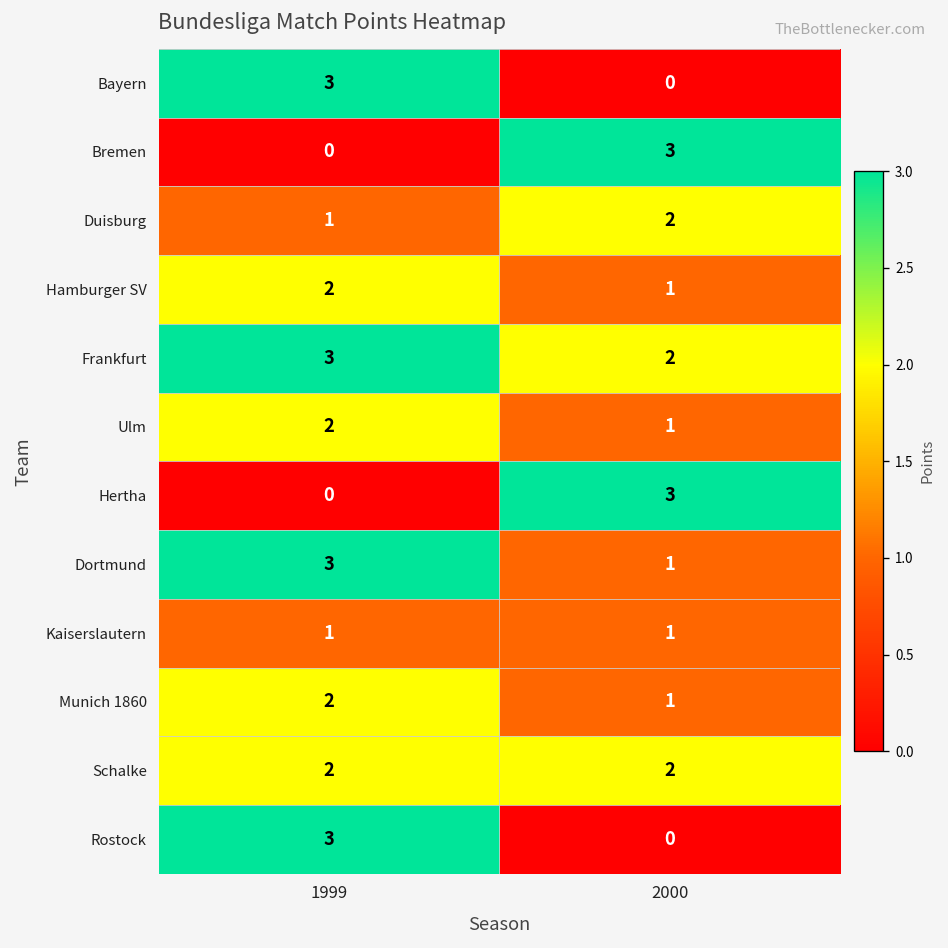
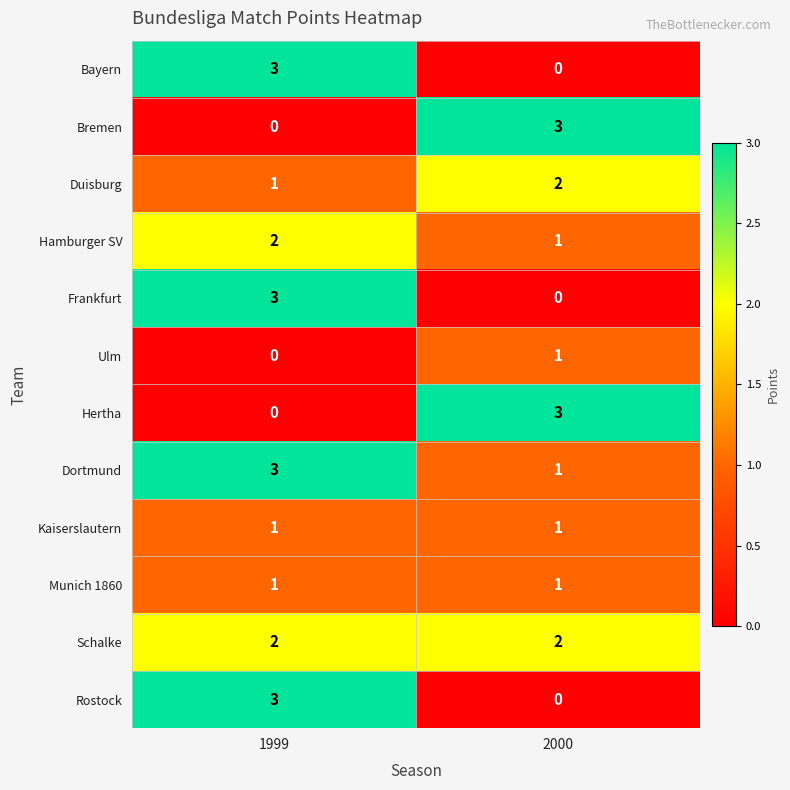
  {
    "Bayern": {
      "1999": 3,
      "2000": 0
    },
    "Bremen": {
      "1999": 0,
      "2000": 3
    },
    "Duisburg": {
      "1999": 1,
      "2000": 2
    },
    "Hamburger SV": {
      "1999": 2,
      "2000": 1
    },
    "Frankfurt": {
      "1999": 3,
-     "2000": 2
+     "2000": 0
    },
    "Ulm": {
-     "1999": 2,
+     "1999": 0,
      "2000": 1
    },
    "Hertha": {
      "1999": 0,
      "2000": 3
    },
    "Dortmund": {
      "1999": 3,
      "2000": 1
    },
    "Kaiserslautern": {
      "1999": 1,
      "2000": 1
    },
    "Munich 1860": {
-     "1999": 2,
+     "1999": 1,
      "2000": 1
    },
    "Schalke": {
      "1999": 2,
      "2000": 2
    },
    "Rostock": {
      "1999": 3,
      "2000": 0
    }
  }
